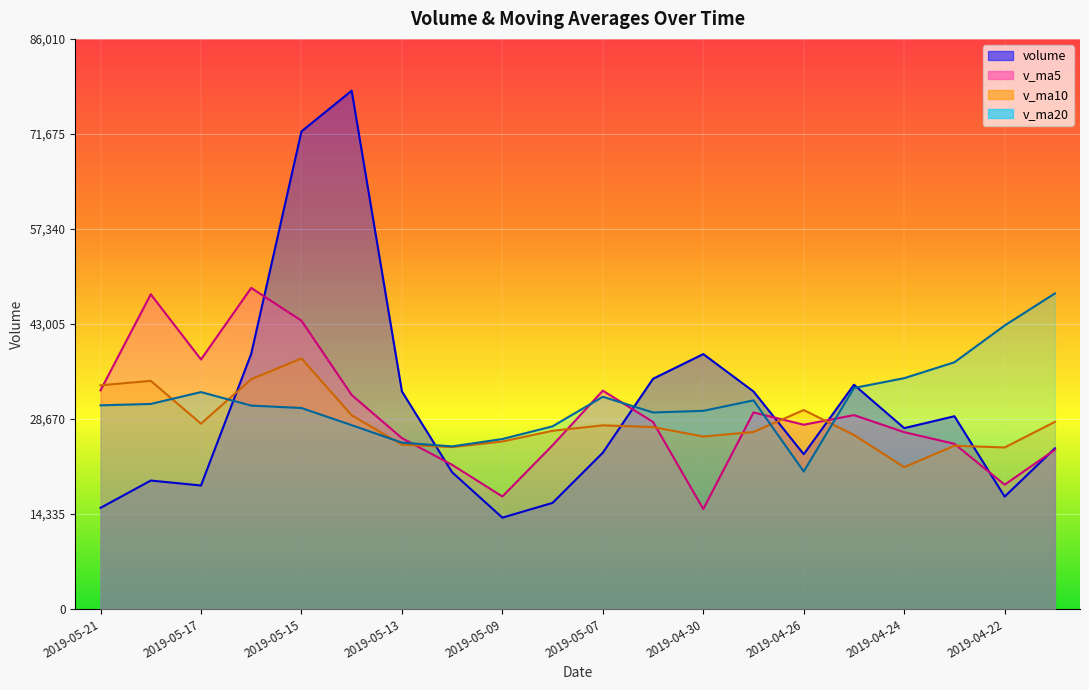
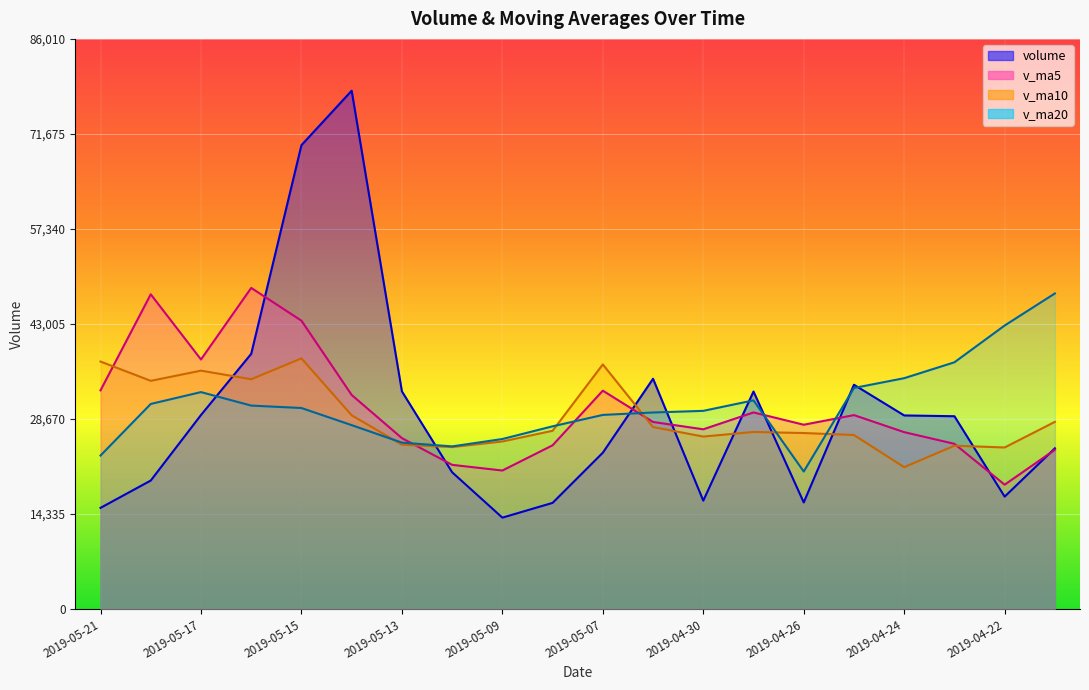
  {
    "volume": {
      "2019-05-21": "15,000",
-     "2019-05-17": "19,000",
-     "2019-05-15": "72,000",
+     "2019-05-17": "29,000",
+     "2019-05-15": "70,000",
      "2019-05-13": "33,000",
      "2019-05-09": "14,000",
      "2019-05-07": "24,000",
-     "2019-04-30": "38,000",
-     "2019-04-26": "23,000",
-     "2019-04-24": "27,000",
+     "2019-04-30": "16,000",
+     "2019-04-26": "16,000",
+     "2019-04-24": "29,000",
      "2019-04-22": "17,000"
    },
    "v_ma5": {
      "2019-05-21": "33,000",
      "2019-05-17": "38,000",
      "2019-05-15": "43,000",
      "2019-05-13": "26,000",
-     "2019-05-09": "17,000",
+     "2019-05-09": "21,000",
      "2019-05-07": "33,000",
-     "2019-04-30": "15,000",
+     "2019-04-30": "27,000",
      "2019-04-26": "28,000",
      "2019-04-24": "27,000",
      "2019-04-22": "19,000"
    },
    "v_ma10": {
-     "2019-05-21": "34,000",
-     "2019-05-17": "28,000",
+     "2019-05-21": "37,000",
+     "2019-05-17": "36,000",
      "2019-05-15": "38,000",
-     "2019-05-07": "28,000",
+     "2019-05-07": "37,000",
      "2019-04-30": "26,000",
-     "2019-04-26": "30,000",
+     "2019-04-26": "27,000",
      "2019-04-24": "21,000",
      "2019-04-22": "24,000"
    },
    "v_ma20": {
-     "2019-05-21": "31,000",
+     "2019-05-21": "23,000",
      "2019-05-17": "33,000",
      "2019-05-15": "30,000",
-     "2019-05-07": "32,000",
+     "2019-05-07": "29,000",
      "2019-04-30": "30,000",
      "2019-04-26": "21,000",
      "2019-04-24": "35,000",
      "2019-04-22": "43,000"
    }
  }
